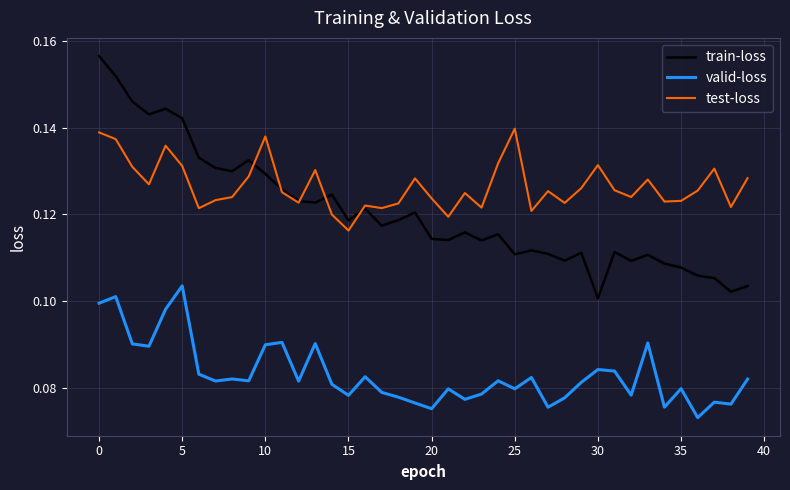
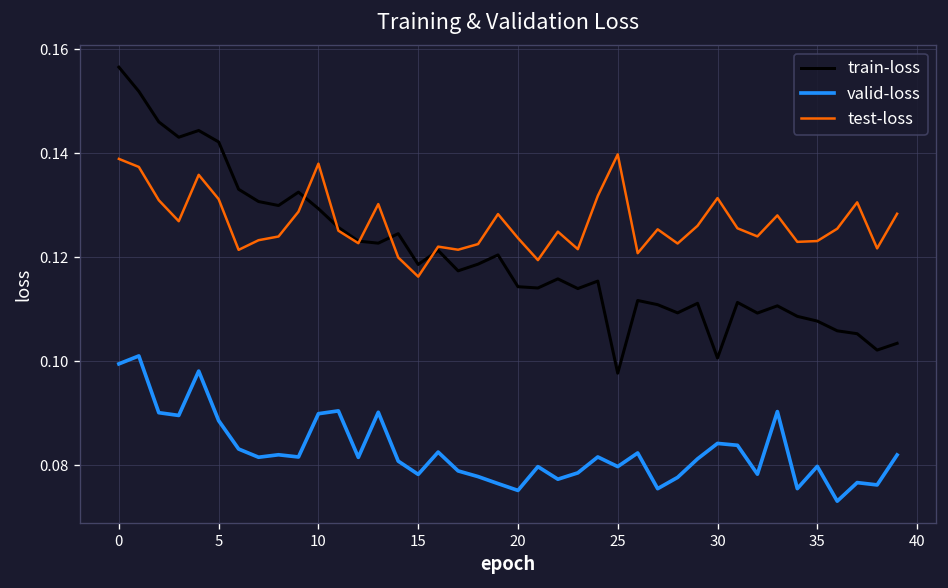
  {
    "train-loss": {
      "0": 0.157,
      "5": 0.142,
      "10": 0.129,
      "15": 0.119,
      "20": 0.114,
-     "25": 0.111,
+     "25": 0.098,
      "30": 0.101,
      "35": 0.108
    },
    "valid-loss": {
      "0": 0.099,
-     "5": 0.104,
+     "5": 0.089,
      "10": 0.090,
      "15": 0.078,
      "20": 0.075,
      "25": 0.080,
      "30": 0.084,
      "35": 0.080
    },
    "test-loss": {
      "0": 0.139,
      "5": 0.131,
      "10": 0.138,
      "15": 0.116,
      "20": 0.124,
      "25": 0.140,
      "30": 0.131,
      "35": 0.123
    }
  }
